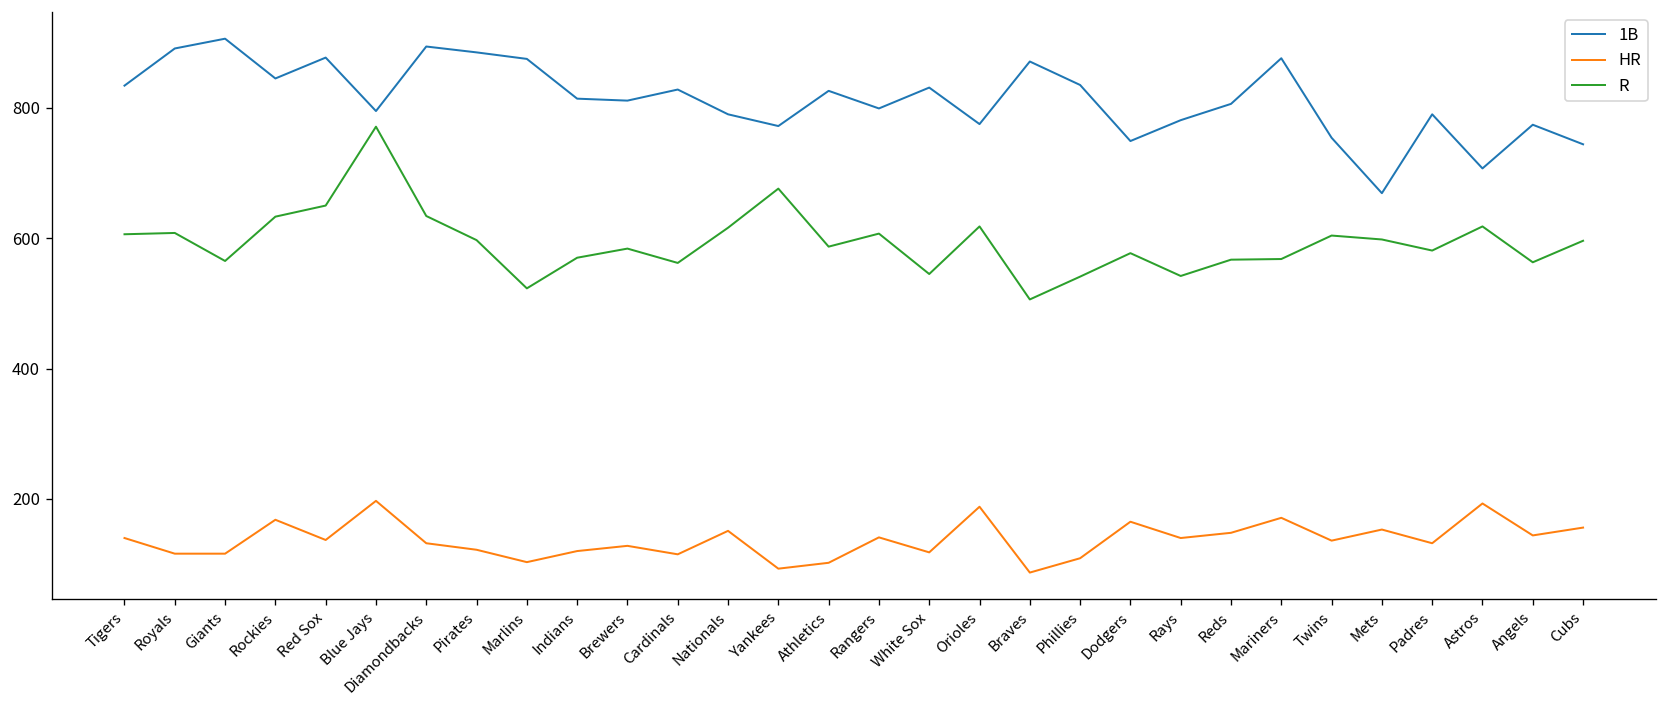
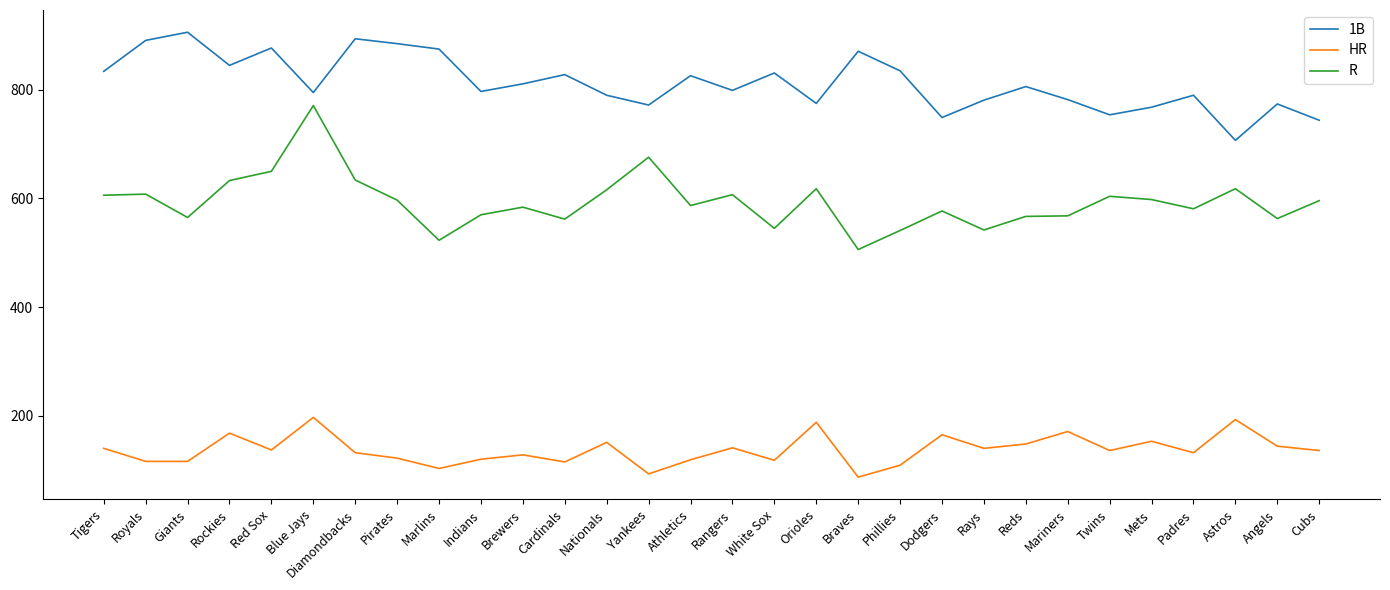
  {
    "1B": {
      "Tigers": 830,
      "Royals": 890,
      "Giants": 910,
      "Rockies": 850,
      "Red Sox": 880,
      "Blue Jays": 800,
      "Diamondbacks": 890,
      "Pirates": 890,
      "Marlins": 880,
-     "Indians": 810,
+     "Indians": 800,
      "Brewers": 810,
      "Cardinals": 830,
      "Nationals": 790,
      "Yankees": 770,
      "Athletics": 830,
      "Rangers": 800,
      "White Sox": 830,
      "Orioles": 780,
      "Braves": 870,
      "Phillies": 840,
      "Dodgers": 750,
      "Rays": 780,
      "Reds": 810,
-     "Mariners": 880,
+     "Mariners": 780,
      "Twins": 750,
-     "Mets": 670,
+     "Mets": 770,
      "Padres": 790,
      "Astros": 710,
      "Angels": 770,
      "Cubs": 740
    },
    "HR": {
      "Tigers": 140,
      "Royals": 120,
      "Giants": 120,
      "Rockies": 170,
      "Red Sox": 140,
      "Blue Jays": 200,
      "Diamondbacks": 130,
      "Pirates": 120,
      "Marlins": 100,
      "Indians": 120,
      "Brewers": 130,
      "Cardinals": 120,
      "Nationals": 150,
      "Yankees": 90,
-     "Athletics": 100,
+     "Athletics": 120,
      "Rangers": 140,
      "White Sox": 120,
      "Orioles": 190,
      "Braves": 90,
      "Phillies": 110,
      "Dodgers": 170,
      "Rays": 140,
      "Reds": 150,
      "Mariners": 170,
      "Twins": 140,
      "Mets": 150,
      "Padres": 130,
      "Astros": 190,
      "Angels": 140,
-     "Cubs": 160
+     "Cubs": 140
    },
    "R": {
      "Tigers": 610,
      "Royals": 610,
      "Giants": 570,
      "Rockies": 630,
      "Red Sox": 650,
      "Blue Jays": 770,
      "Diamondbacks": 630,
      "Pirates": 600,
      "Marlins": 520,
      "Indians": 570,
      "Brewers": 580,
      "Cardinals": 560,
      "Nationals": 620,
      "Yankees": 680,
      "Athletics": 590,
      "Rangers": 610,
      "White Sox": 550,
      "Orioles": 620,
      "Braves": 510,
      "Phillies": 540,
      "Dodgers": 580,
      "Rays": 540,
      "Reds": 570,
      "Mariners": 570,
      "Twins": 600,
      "Mets": 600,
      "Padres": 580,
      "Astros": 620,
      "Angels": 560,
      "Cubs": 600
    }
  }
